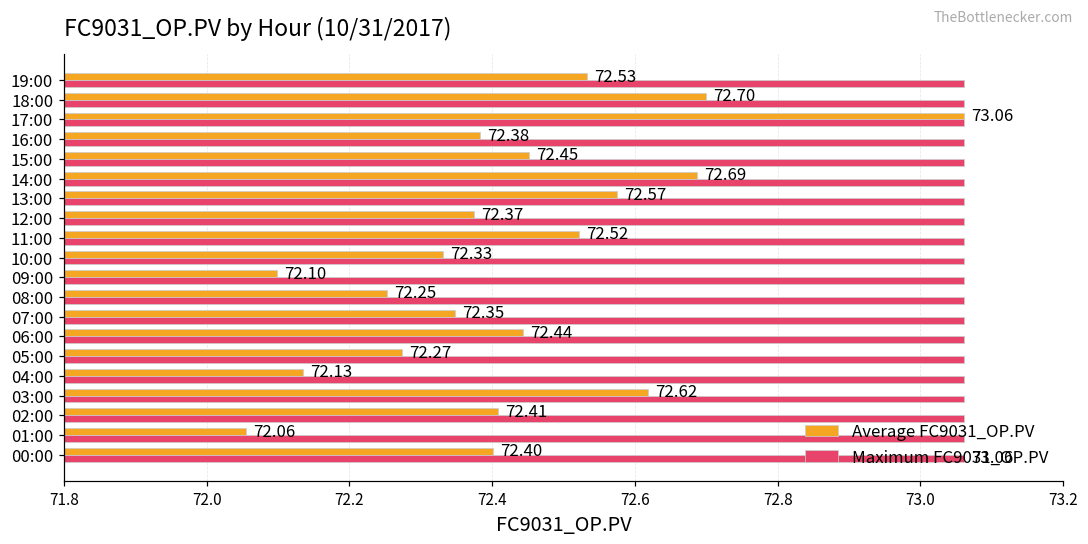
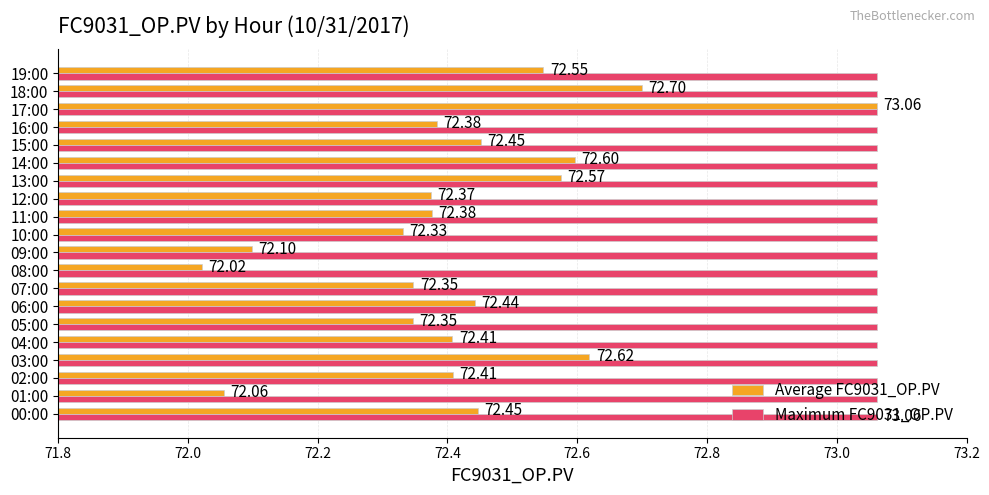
  {
    "Average FC9031_OP.PV": {
-     "19:00": 72.53,
+     "19:00": 72.55,
      "18:00": 72.70,
      "17:00": 73.06,
      "16:00": 72.38,
      "15:00": 72.45,
-     "14:00": 72.69,
+     "14:00": 72.60,
      "13:00": 72.57,
      "12:00": 72.37,
-     "11:00": 72.52,
+     "11:00": 72.38,
      "10:00": 72.33,
      "09:00": 72.10,
-     "08:00": 72.25,
+     "08:00": 72.02,
      "07:00": 72.35,
      "06:00": 72.44,
-     "05:00": 72.27,
-     "04:00": 72.13,
+     "05:00": 72.35,
+     "04:00": 72.41,
      "03:00": 72.62,
      "02:00": 72.41,
      "01:00": 72.06,
-     "00:00": 72.40
+     "00:00": 72.45
    },
    "Maximum FC9031_OP.PV": {
      "17:00": 73.06,
      "00:00": 73.06
    }
  }
